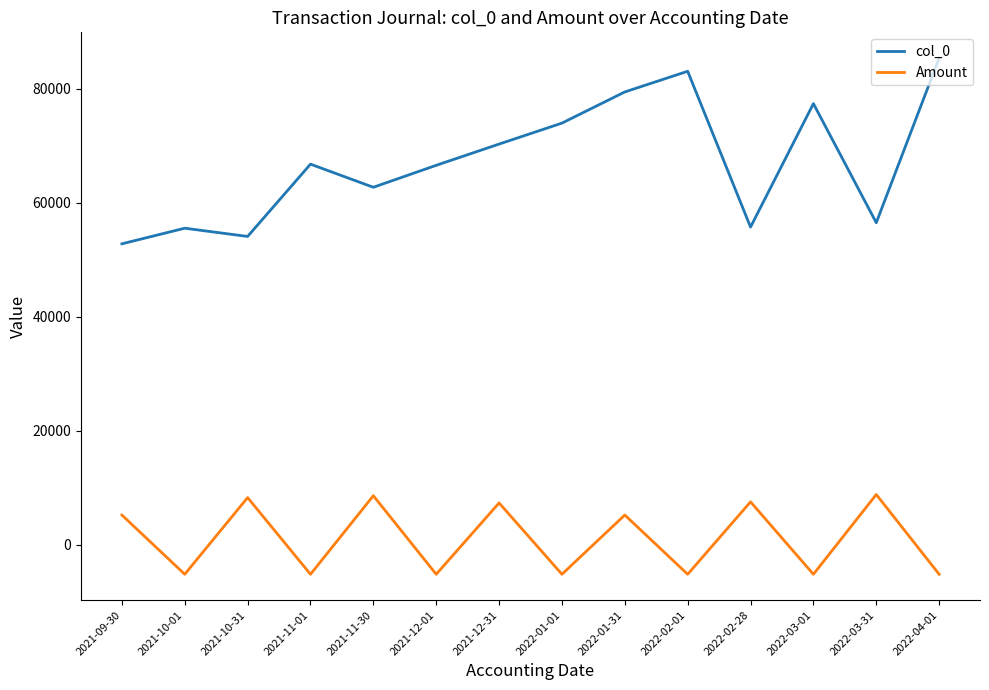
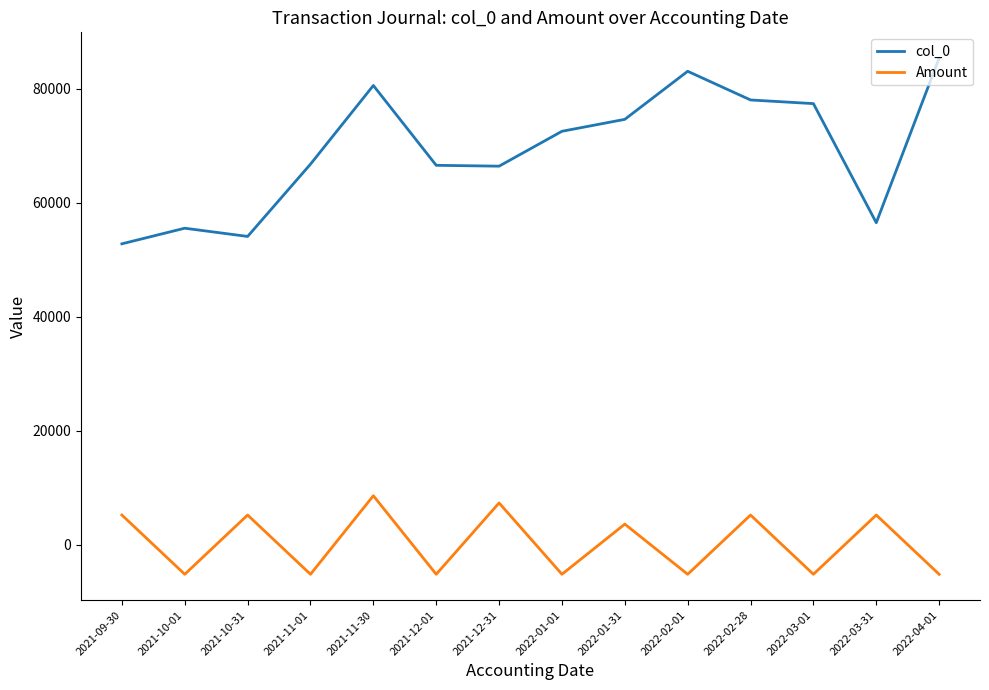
  {
    "col_0": {
      "2021-09-30": 53000,
      "2021-10-01": 56000,
      "2021-10-31": 54000,
      "2021-11-01": 67000,
-     "2021-11-30": 63000,
+     "2021-11-30": 81000,
      "2021-12-01": 67000,
-     "2021-12-31": 70000,
-     "2022-01-01": 74000,
-     "2022-01-31": 79000,
+     "2021-12-31": 66000,
+     "2022-01-01": 73000,
+     "2022-01-31": 75000,
      "2022-02-01": 83000,
-     "2022-02-28": 56000,
+     "2022-02-28": 78000,
      "2022-03-01": 77000,
      "2022-03-31": 56000
    },
    "Amount": {
      "2021-09-30": 5000,
      "2021-10-01": -5000,
-     "2021-10-31": 8000,
+     "2021-10-31": 5000,
      "2021-11-01": -5000,
      "2021-11-30": 9000,
      "2021-12-01": -5000,
      "2021-12-31": 7000,
      "2022-01-01": -5000,
-     "2022-01-31": 5000,
+     "2022-01-31": 4000,
      "2022-02-01": -5000,
-     "2022-02-28": 8000,
+     "2022-02-28": 5000,
      "2022-03-01": -5000,
-     "2022-03-31": 9000,
+     "2022-03-31": 5000,
      "2022-04-01": -5000
    }
  }
